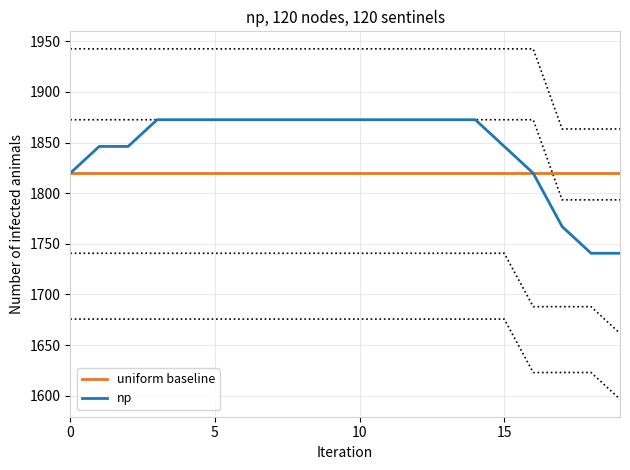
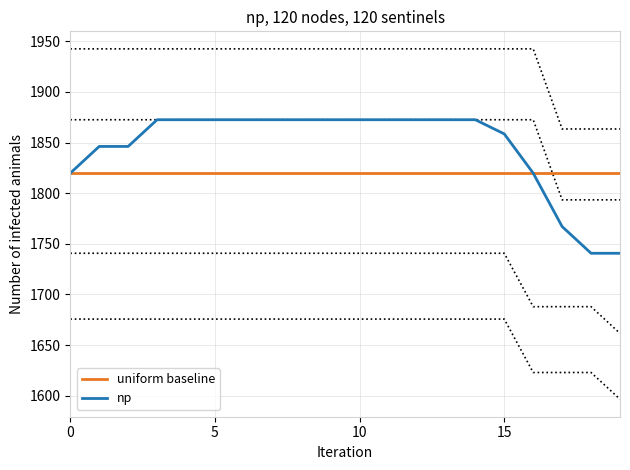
  {
    "uniform baseline": {
      "5": 1820,
      "10": 1820,
      "15": 1820
    },
    "np": {
-     "15": 1846
+     "15": 1859
    }
  }
